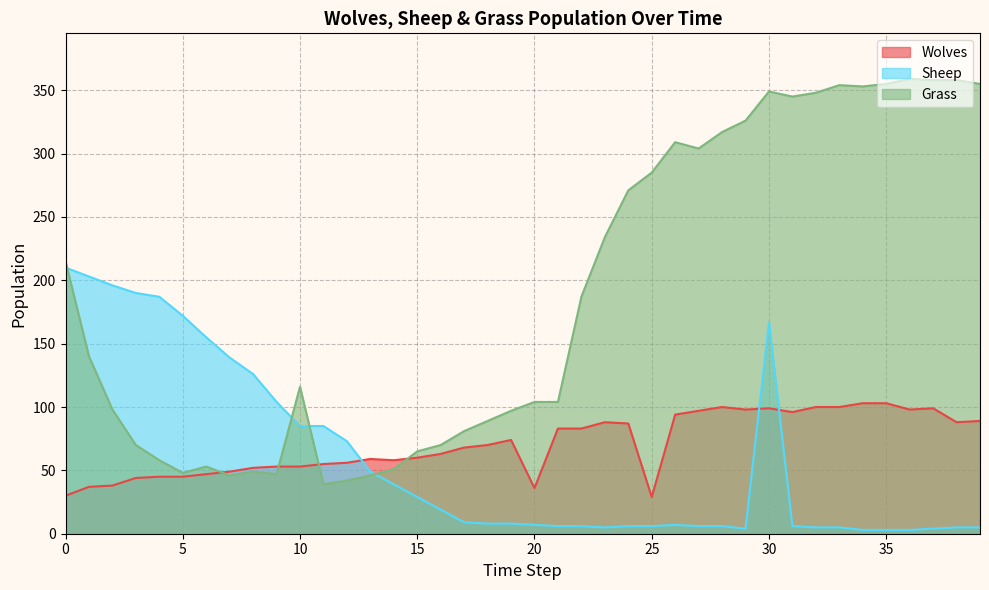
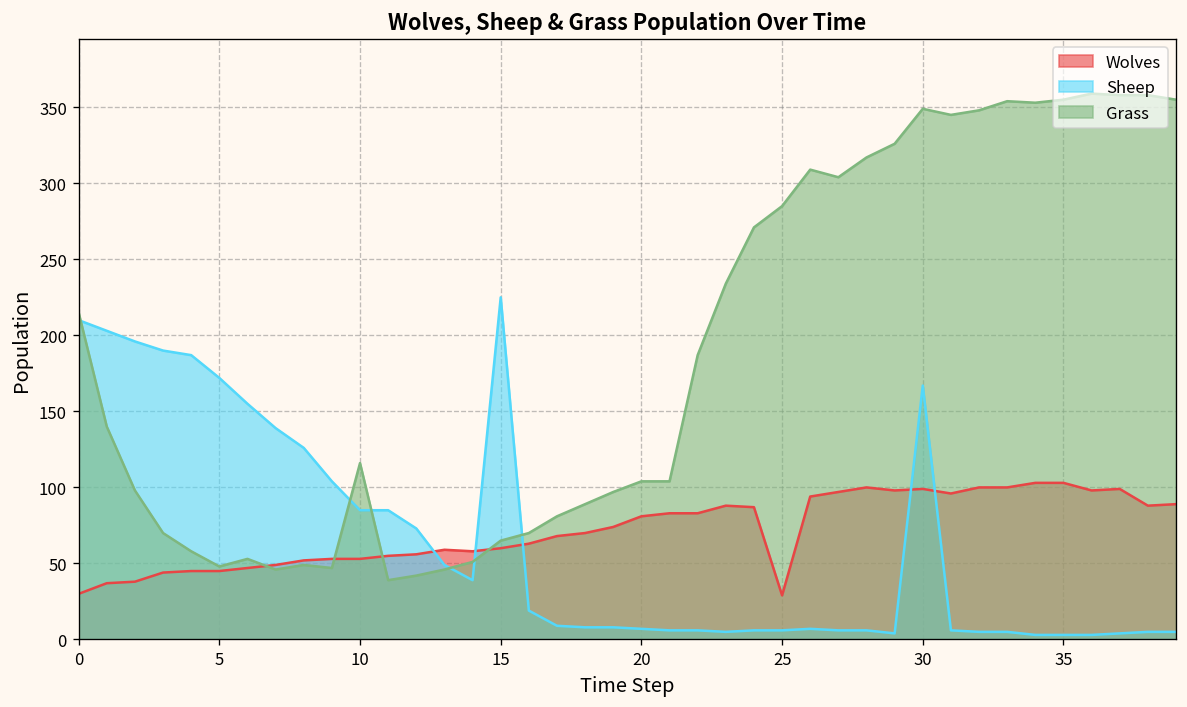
  {
    "Wolves": {
      "0": 30,
      "5": 45,
      "10": 53,
      "15": 60,
-     "20": 36,
+     "20": 81,
      "25": 29,
      "30": 99,
      "35": 103
    },
    "Sheep": {
      "0": 210,
      "5": 172,
      "10": 85,
-     "15": 29,
+     "15": 225,
      "20": 7,
      "25": 6,
      "30": 167,
      "35": 3
    },
    "Grass": {
      "0": 215,
      "5": 48,
      "10": 116,
      "15": 65,
      "20": 104,
      "25": 285,
      "30": 349
    }
  }
